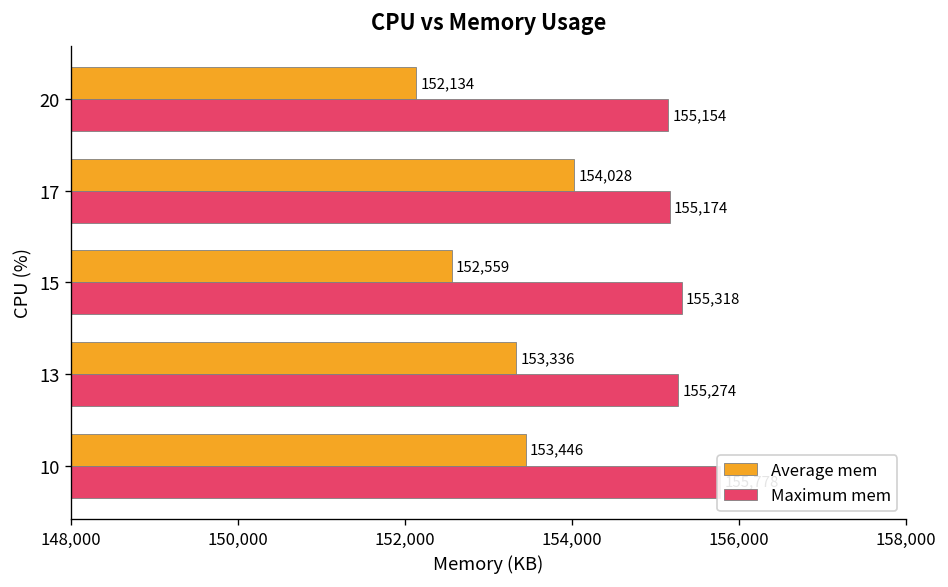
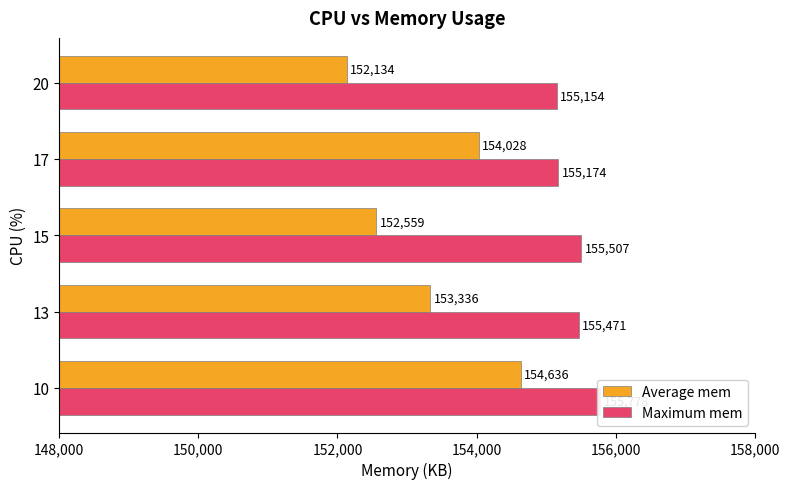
  {
    "Average mem": {
      "20": "152,134",
      "17": "154,028",
      "15": "152,559",
      "13": "153,336",
-     "10": "153,446"
+     "10": "154,636"
    },
    "Maximum mem": {
      "20": "155,154",
      "17": "155,174",
-     "15": "155,318",
-     "13": "155,274"
+     "15": "155,507",
+     "13": "155,471"
    }
  }
